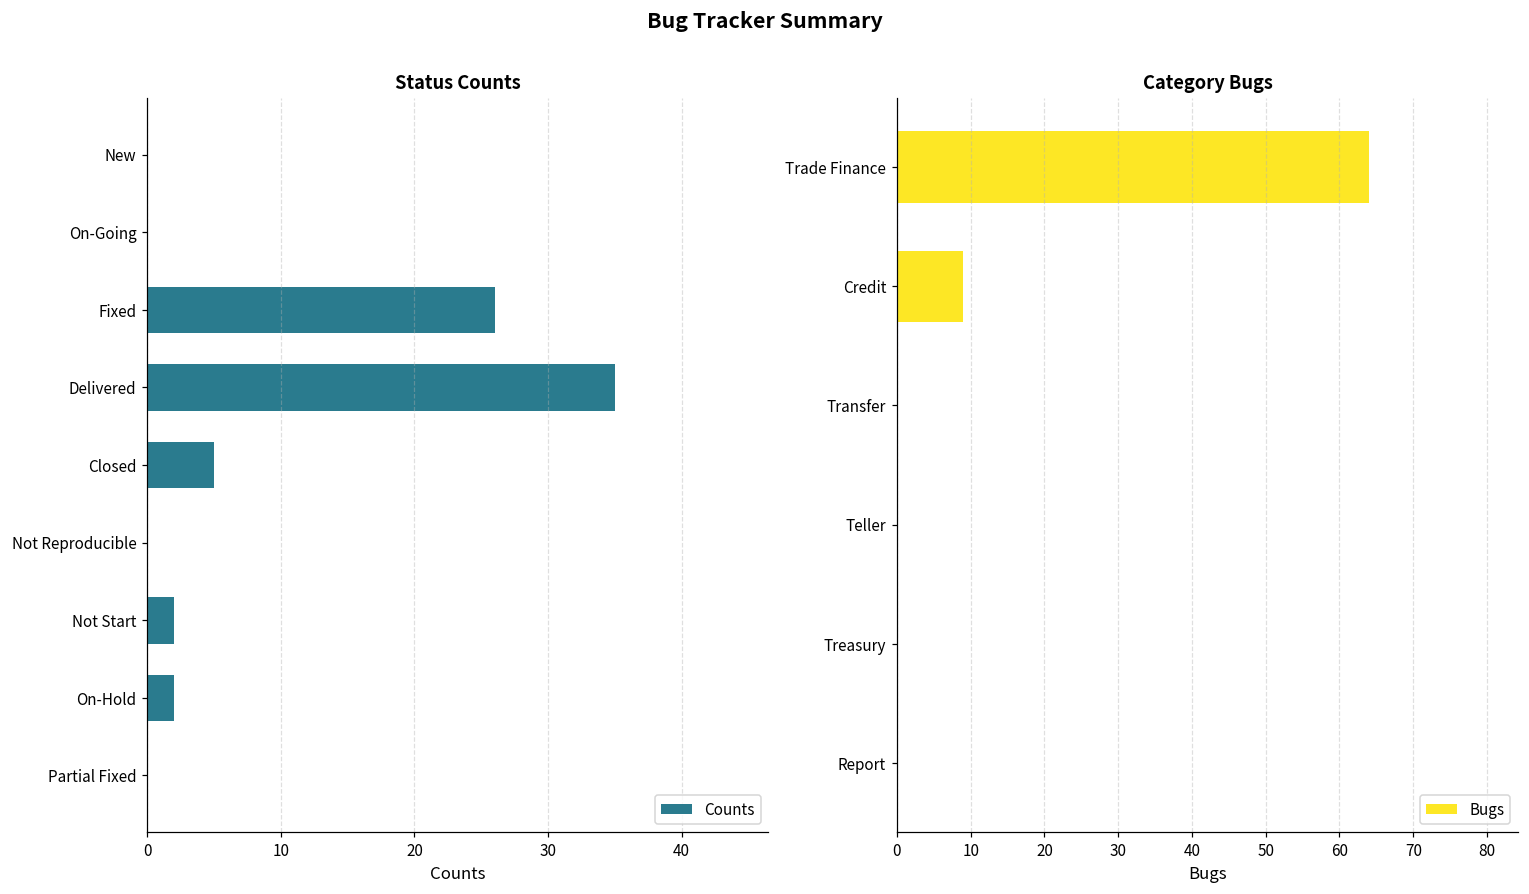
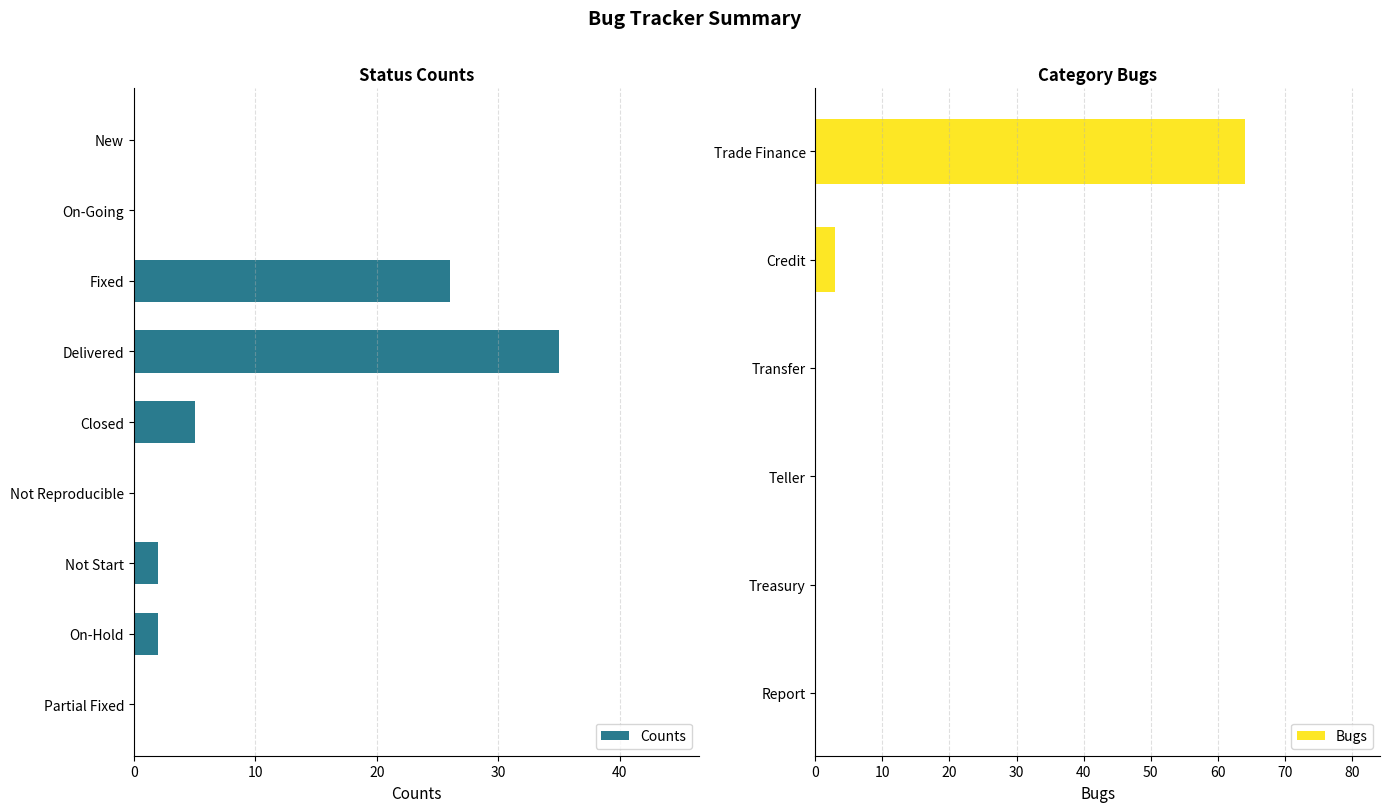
  {
    "Status Counts": {
      "New": 0.0,
      "On-Going": 0.0,
      "Fixed": 26.0,
      "Delivered": 35.0,
      "Closed": 5.0,
      "Not Reproducible": 0.0,
      "Not Start": 2.0,
      "On-Hold": 2.0,
      "Partial Fixed": 0.0
    },
    "Category Bugs": {
      "Trade Finance": 64,
-     "Credit": 9,
+     "Credit": 3,
      "Transfer": 0,
      "Teller": 0,
      "Treasury": 0,
      "Report": 0
    }
  }
